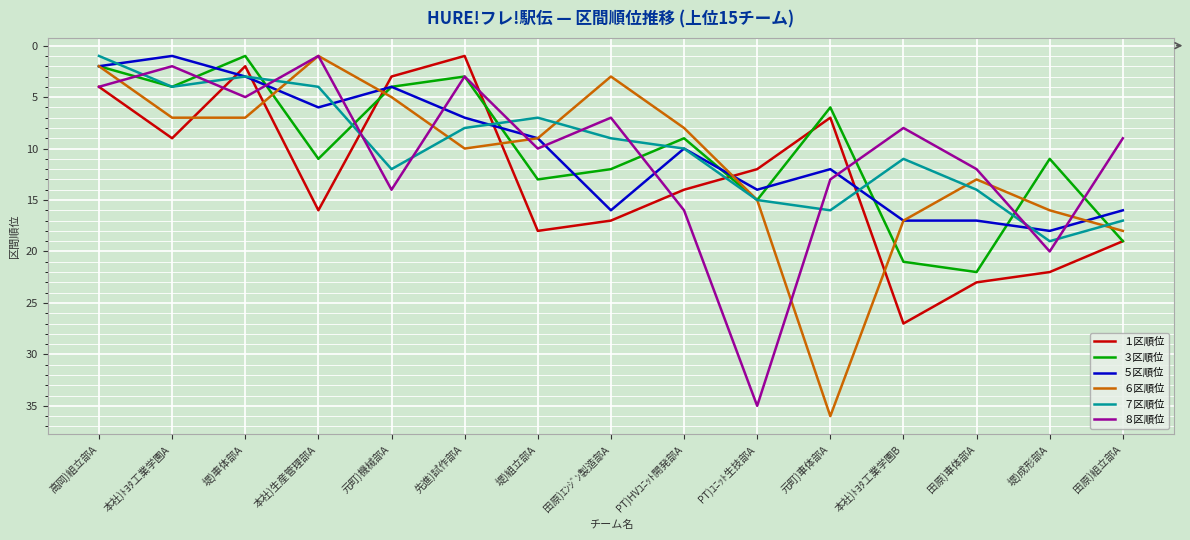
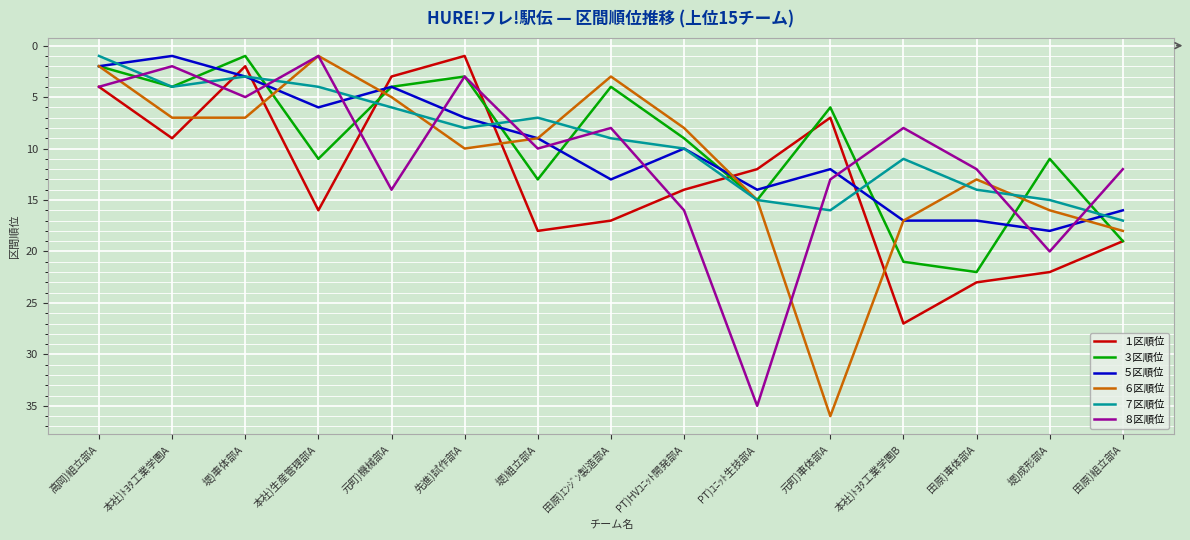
  {
    "１区順位": {
      "本社)ﾄﾖﾀ工業学園A": 9,
      "堤)車体部A": 2,
      "本社)生産管理部A": 16,
      "元町)機械部A": 3,
      "先進)試作部A": 1,
      "堤)組立部A": 18,
      "田原)ｴﾝｼﾞﾝ製造部A": 17,
      "PT)HVﾕﾆｯﾄ開発部A": 14,
      "PT)ﾕﾆｯﾄ生技部A": 12,
      "元町)車体部A": 7,
      "本社)ﾄﾖﾀ工業学園B": 27,
      "田原)車体部A": 23,
      "堤)成形部A": 22
    },
    "３区順位": {
      "堤)車体部A": 1,
      "本社)生産管理部A": 11,
      "堤)組立部A": 13,
-     "田原)ｴﾝｼﾞﾝ製造部A": 12,
+     "田原)ｴﾝｼﾞﾝ製造部A": 4,
      "PT)HVﾕﾆｯﾄ開発部A": 9,
      "元町)車体部A": 6,
      "本社)ﾄﾖﾀ工業学園B": 21,
      "田原)車体部A": 22,
      "堤)成形部A": 11
    },
    "５区順位": {
      "本社)ﾄﾖﾀ工業学園A": 1,
      "本社)生産管理部A": 6,
      "先進)試作部A": 7,
-     "田原)ｴﾝｼﾞﾝ製造部A": 16,
+     "田原)ｴﾝｼﾞﾝ製造部A": 13,
      "PT)ﾕﾆｯﾄ生技部A": 14,
      "元町)車体部A": 12,
      "田原)車体部A": 17,
      "堤)成形部A": 18,
      "田原)組立部A": 16
    },
    "６区順位": {
      "本社)ﾄﾖﾀ工業学園A": 7,
      "堤)車体部A": 7,
      "元町)機械部A": 5,
      "先進)試作部A": 10,
      "田原)ｴﾝｼﾞﾝ製造部A": 3,
      "PT)HVﾕﾆｯﾄ開発部A": 8,
      "元町)車体部A": 36,
      "田原)車体部A": 13,
      "堤)成形部A": 16,
      "田原)組立部A": 18
    },
    "７区順位": {
      "高岡)組立部A": 1,
      "本社)生産管理部A": 4,
-     "元町)機械部A": 12,
+     "元町)機械部A": 6,
      "先進)試作部A": 8,
      "堤)組立部A": 7,
      "田原)ｴﾝｼﾞﾝ製造部A": 9,
      "元町)車体部A": 16,
      "本社)ﾄﾖﾀ工業学園B": 11,
      "田原)車体部A": 14,
-     "堤)成形部A": 19,
+     "堤)成形部A": 15,
      "田原)組立部A": 17
    },
    "８区順位": {
      "本社)ﾄﾖﾀ工業学園A": 2,
      "堤)車体部A": 5,
      "元町)機械部A": 14,
      "堤)組立部A": 10,
-     "田原)ｴﾝｼﾞﾝ製造部A": 7,
+     "田原)ｴﾝｼﾞﾝ製造部A": 8,
      "PT)HVﾕﾆｯﾄ開発部A": 16,
      "PT)ﾕﾆｯﾄ生技部A": 35,
      "元町)車体部A": 13,
      "本社)ﾄﾖﾀ工業学園B": 8,
      "田原)車体部A": 12,
      "堤)成形部A": 20,
-     "田原)組立部A": 9
+     "田原)組立部A": 12
    }
  }
